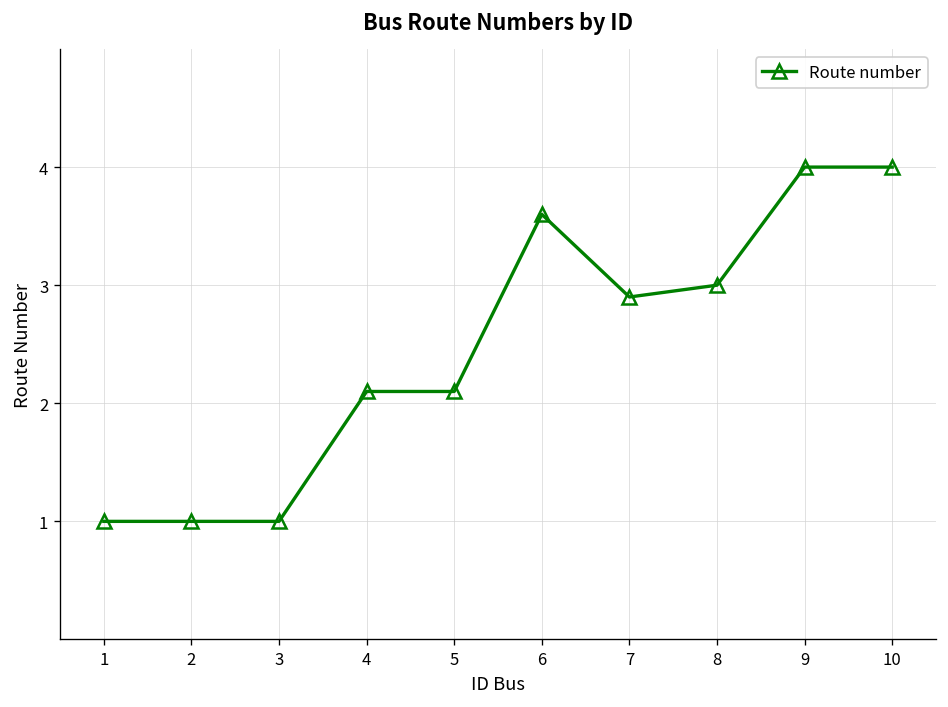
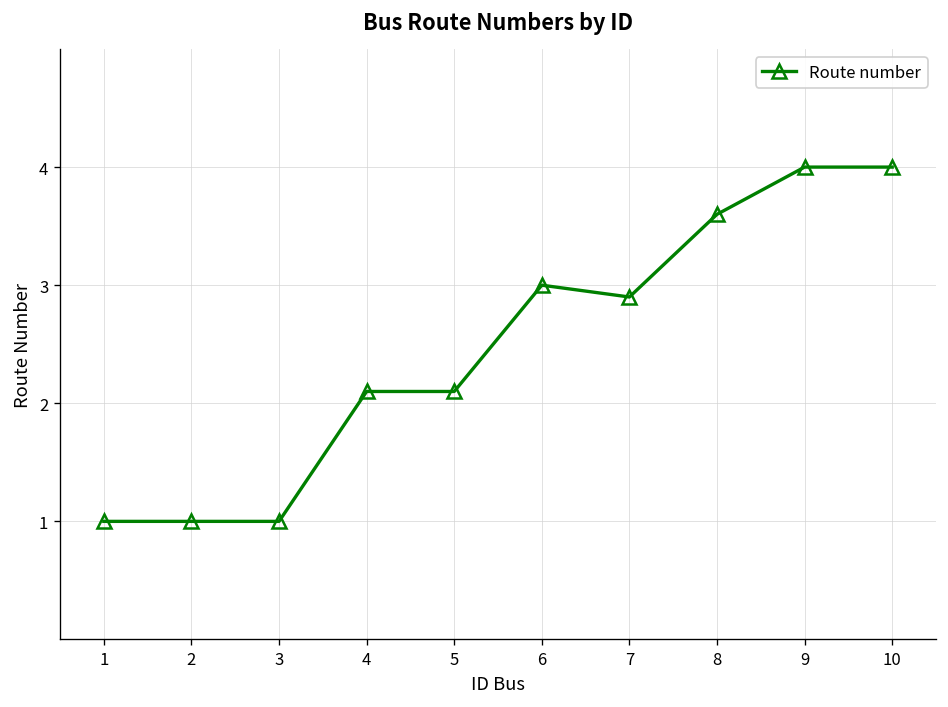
  {
    "1": 1.0,
    "2": 1.0,
    "3": 1.0,
    "4": 2.1,
    "5": 2.1,
-   "6": 3.6,
+   "6": 3.0,
    "7": 2.9,
-   "8": 3.0,
+   "8": 3.6,
    "9": 4.0,
    "10": 4.0
  }
